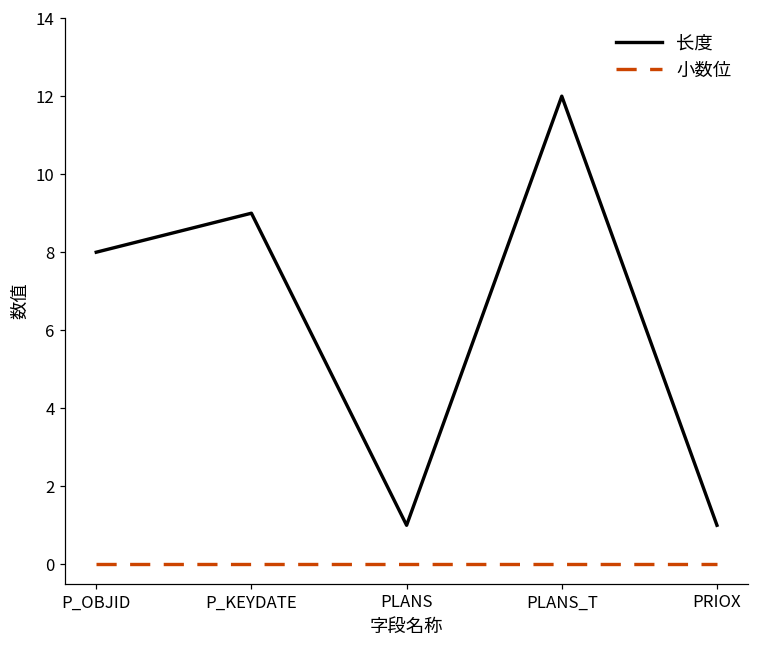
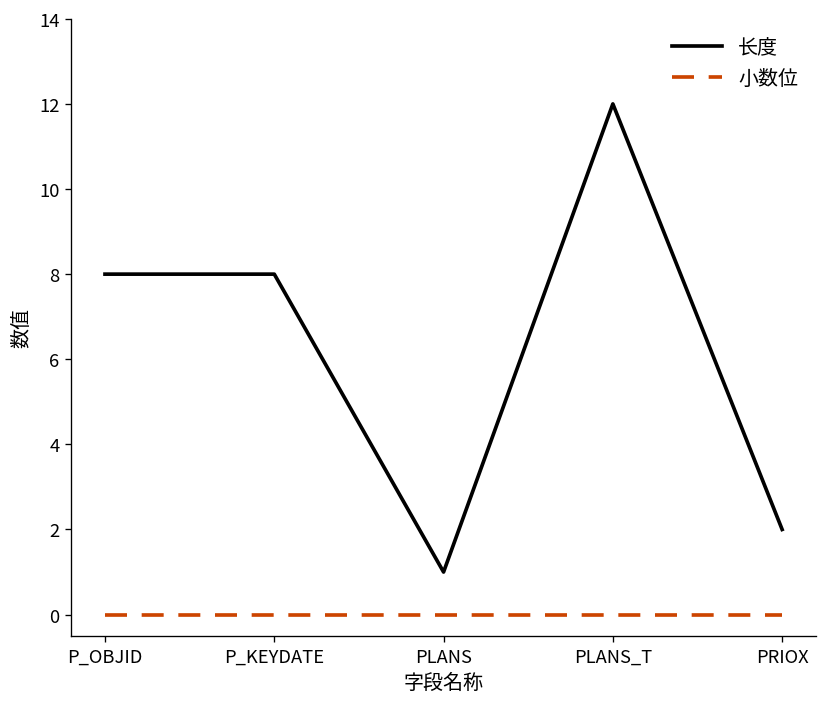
  {
    "长度": {
      "P_OBJID": 8,
-     "P_KEYDATE": 9,
+     "P_KEYDATE": 8,
      "PLANS": 1,
      "PLANS_T": 12,
-     "PRIOX": 1
+     "PRIOX": 2
    },
    "小数位": {
      "P_OBJID": 0,
      "P_KEYDATE": 0,
      "PLANS": 0,
      "PLANS_T": 0,
      "PRIOX": 0
    }
  }
